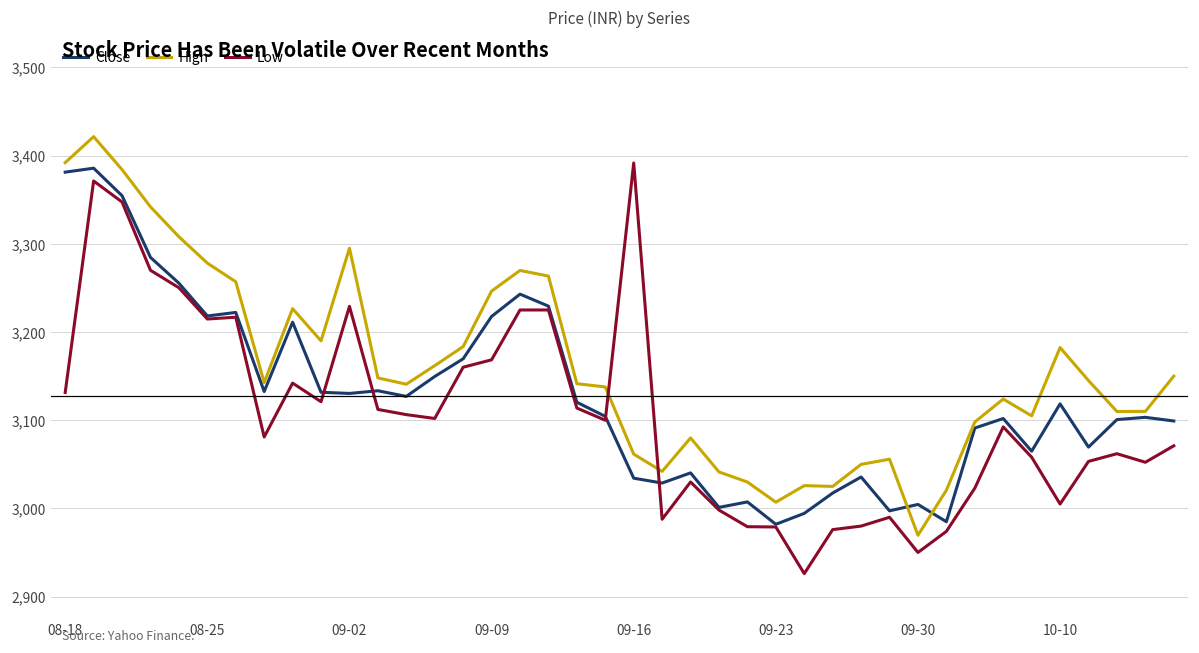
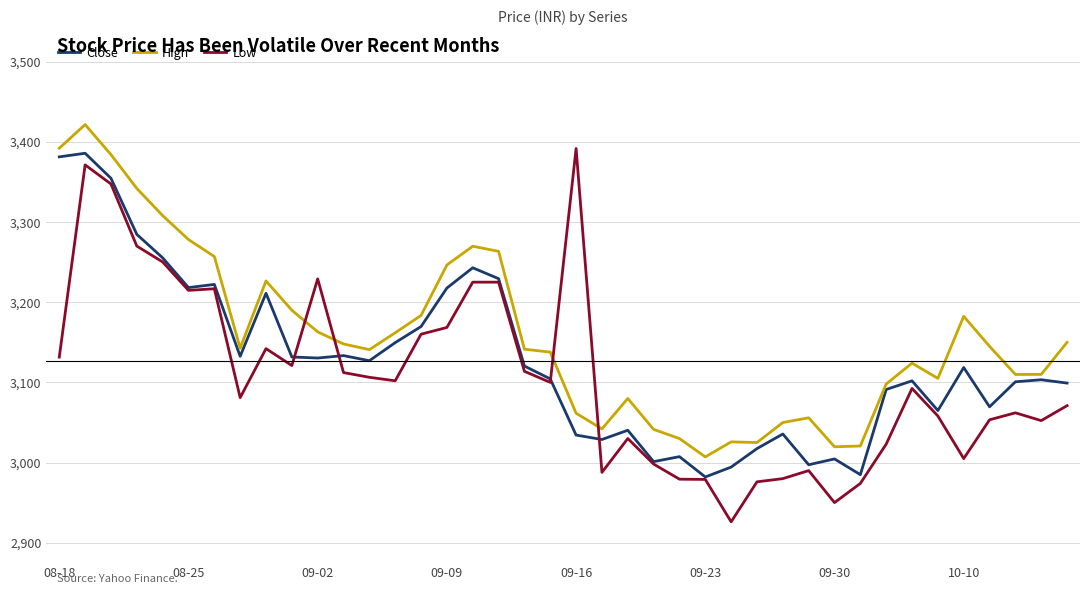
  {
    "Close": {
      "08-18": "3,380",
      "08-25": "3,220",
      "09-02": "3,130",
      "09-09": "3,220",
      "09-16": "3,030",
      "09-30": "3,000",
      "10-10": "3,120"
    },
    "High": {
      "08-18": "3,390",
      "08-25": "3,280",
-     "09-02": "3,300",
+     "09-02": "3,160",
      "09-09": "3,250",
      "09-16": "3,060",
      "09-23": "3,010",
-     "09-30": "2,970",
+     "09-30": "3,020",
      "10-10": "3,180"
    },
    "Low": {
      "08-18": "3,130",
      "08-25": "3,210",
      "09-02": "3,230",
      "09-09": "3,170",
      "09-16": "3,390",
      "09-30": "2,950",
      "10-10": "3,010"
    }
  }
